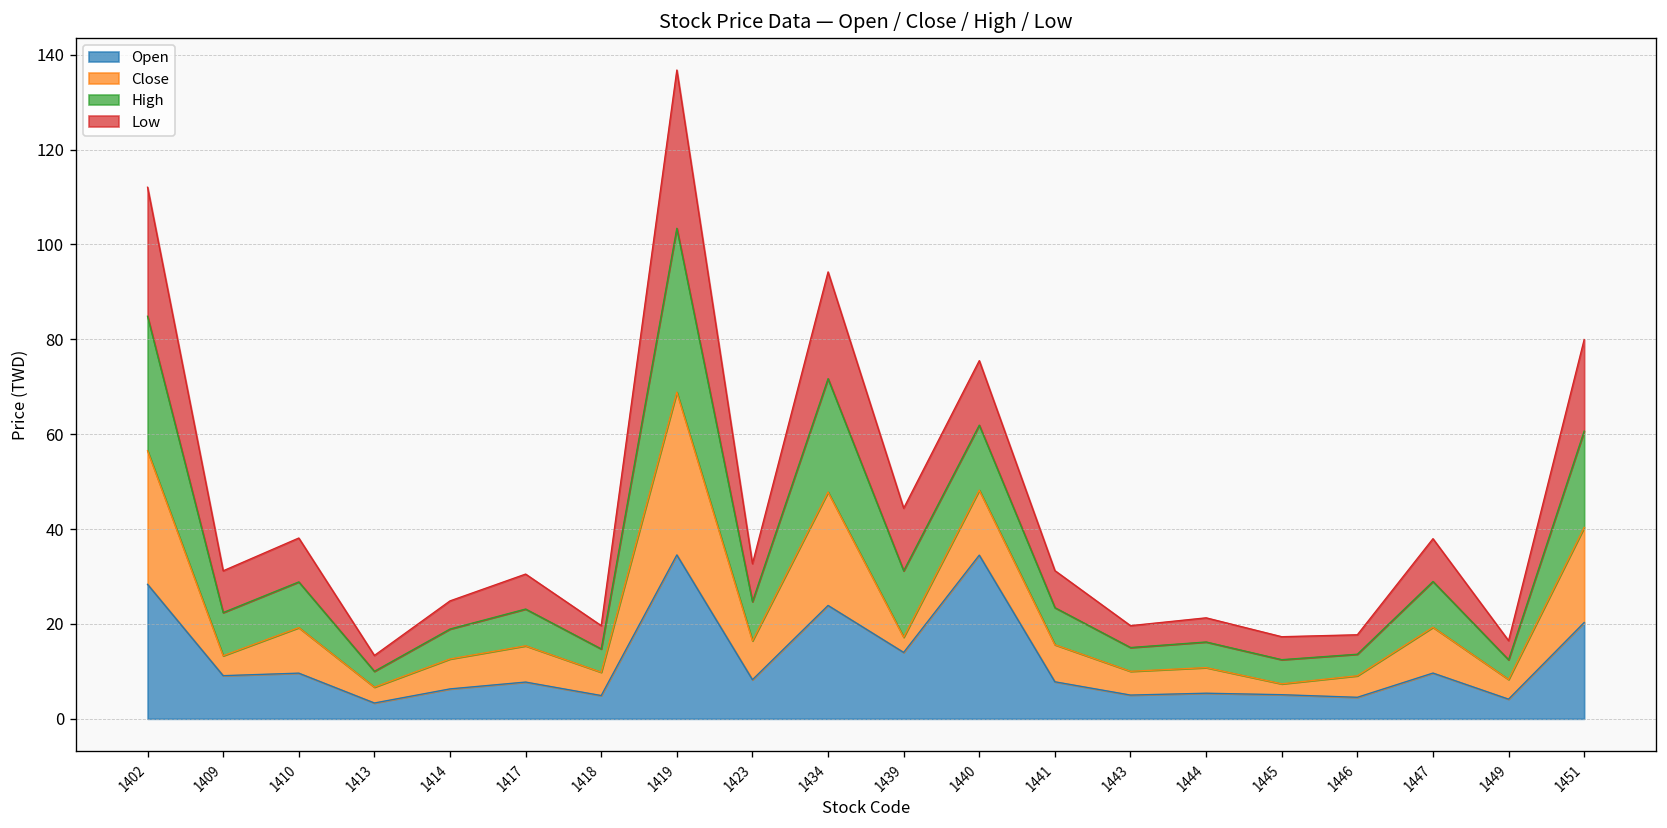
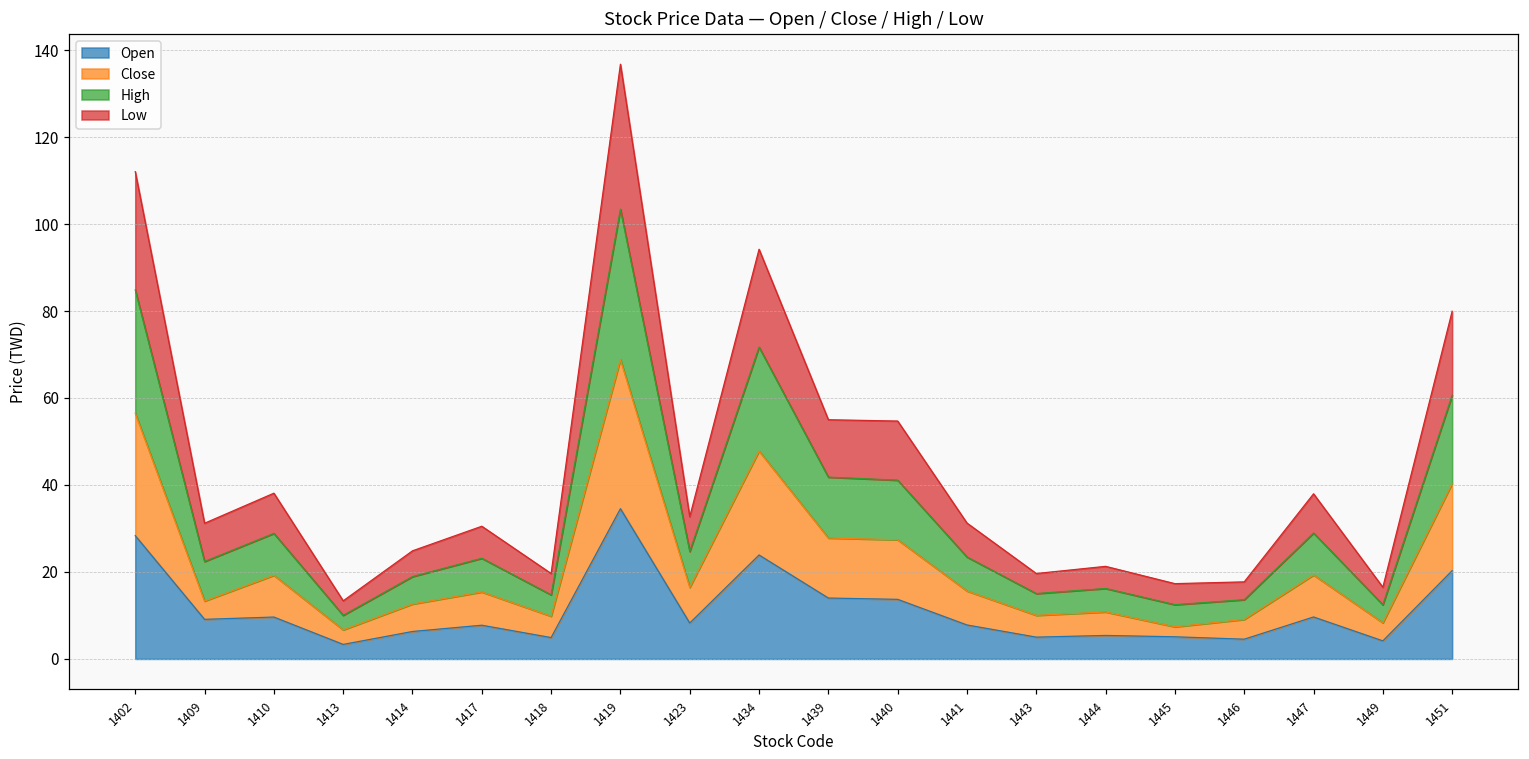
  {
    "Open": {
      "1402": 28,
      "1409": 9,
      "1410": 10,
      "1413": 3,
      "1414": 6,
      "1417": 8,
      "1418": 5,
      "1419": 35,
      "1423": 8,
      "1434": 24,
      "1439": 14,
-     "1440": 35,
+     "1440": 14,
      "1441": 8,
      "1443": 5,
      "1444": 5,
      "1445": 5,
      "1446": 5,
      "1447": 10,
      "1449": 4,
      "1451": 20
    },
    "Close": {
      "1402": 28,
      "1409": 4,
      "1410": 10,
      "1413": 3,
      "1414": 6,
      "1417": 8,
      "1418": 5,
      "1419": 34,
      "1423": 8,
      "1434": 24,
-     "1439": 3,
+     "1439": 14,
      "1440": 14,
      "1441": 8,
      "1443": 5,
      "1444": 5,
      "1445": 2,
      "1446": 5,
      "1447": 10,
      "1449": 4,
      "1451": 20
    },
    "High": {
      "1402": 28,
      "1409": 9,
      "1410": 10,
      "1413": 3,
      "1414": 6,
      "1417": 8,
      "1418": 5,
      "1419": 35,
      "1423": 8,
      "1434": 24,
      "1439": 14,
      "1440": 14,
      "1441": 8,
      "1443": 5,
      "1444": 5,
      "1445": 5,
      "1446": 5,
      "1447": 10,
      "1449": 4,
      "1451": 20
    },
    "Low": {
      "1402": 27,
      "1409": 9,
      "1410": 9,
      "1413": 3,
      "1414": 6,
      "1417": 7,
      "1418": 5,
      "1419": 33,
      "1423": 8,
      "1434": 23,
      "1439": 13,
      "1440": 14,
      "1441": 8,
      "1443": 5,
      "1444": 5,
      "1445": 5,
      "1446": 4,
      "1447": 9,
      "1449": 4,
      "1451": 19
    }
  }
